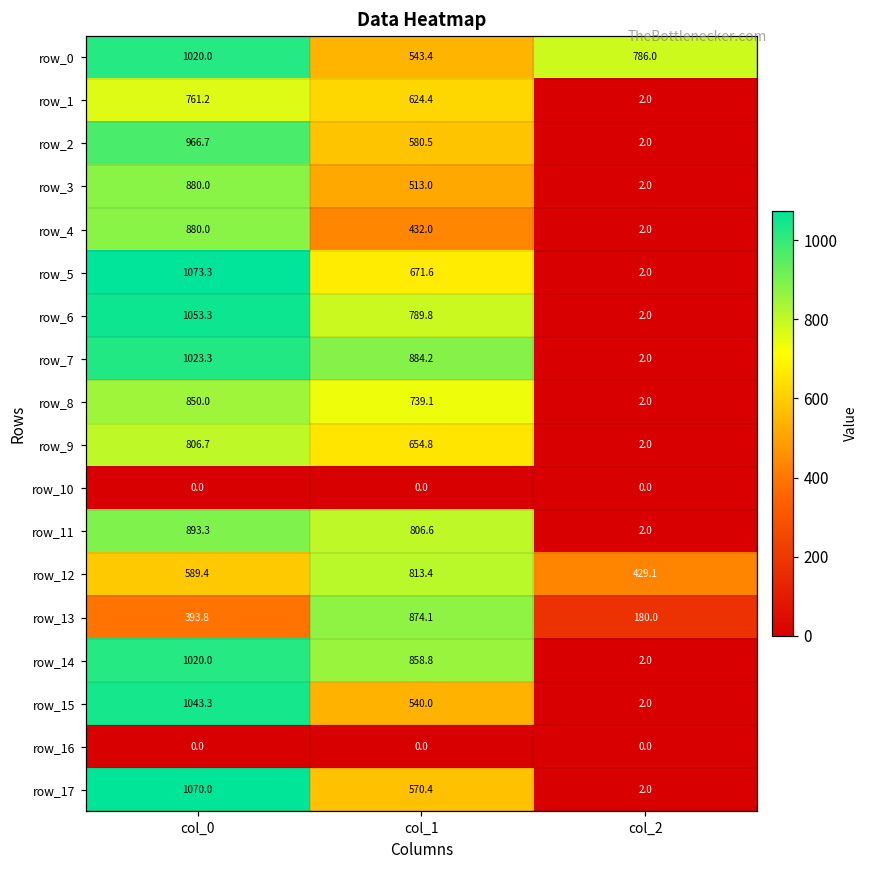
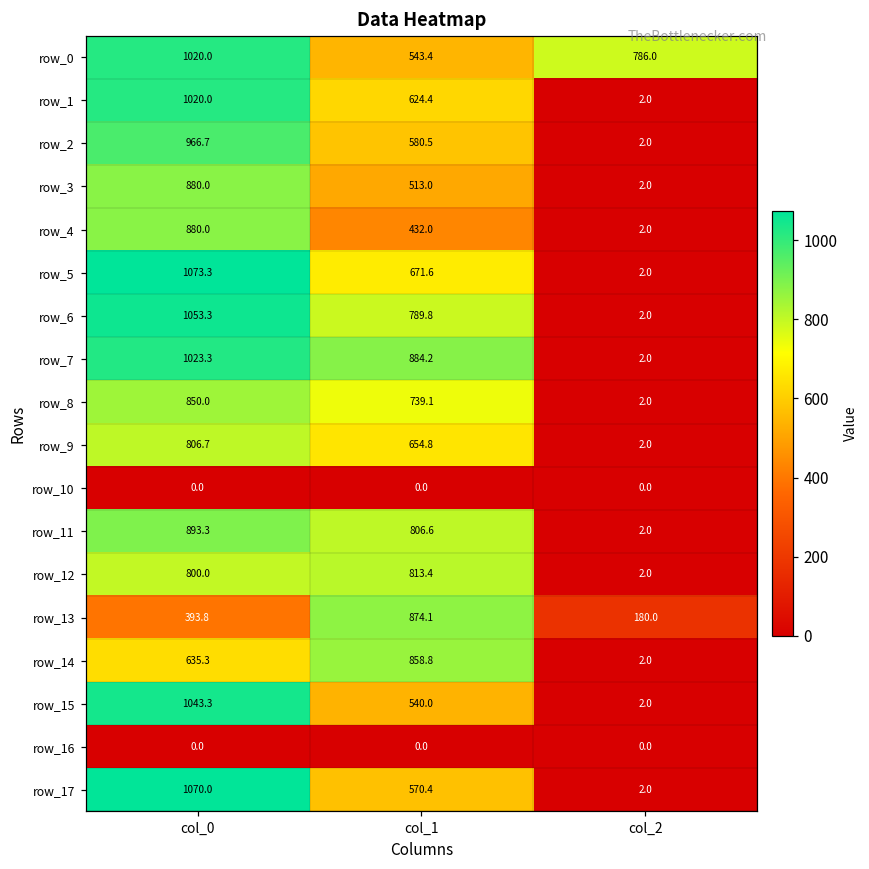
  {
    "row_0": {
      "col_0": 1020.0,
      "col_1": 543.4,
      "col_2": 786.0
    },
    "row_1": {
-     "col_0": 761.2,
+     "col_0": 1020.0,
      "col_1": 624.4,
      "col_2": 2.0
    },
    "row_2": {
      "col_0": 966.7,
      "col_1": 580.5,
      "col_2": 2.0
    },
    "row_3": {
      "col_0": 880.0,
      "col_1": 513.0,
      "col_2": 2.0
    },
    "row_4": {
      "col_0": 880.0,
      "col_1": 432.0,
      "col_2": 2.0
    },
    "row_5": {
      "col_0": 1073.3,
      "col_1": 671.6,
      "col_2": 2.0
    },
    "row_6": {
      "col_0": 1053.3,
      "col_1": 789.8,
      "col_2": 2.0
    },
    "row_7": {
      "col_0": 1023.3,
      "col_1": 884.2,
      "col_2": 2.0
    },
    "row_8": {
      "col_0": 850.0,
      "col_1": 739.1,
      "col_2": 2.0
    },
    "row_9": {
      "col_0": 806.7,
      "col_1": 654.8,
      "col_2": 2.0
    },
    "row_10": {
      "col_0": 0.0,
      "col_1": 0.0,
      "col_2": 0.0
    },
    "row_11": {
      "col_0": 893.3,
      "col_1": 806.6,
      "col_2": 2.0
    },
    "row_12": {
-     "col_0": 589.4,
+     "col_0": 800.0,
      "col_1": 813.4,
-     "col_2": 429.1
+     "col_2": 2.0
    },
    "row_13": {
      "col_0": 393.8,
      "col_1": 874.1,
      "col_2": 180.0
    },
    "row_14": {
-     "col_0": 1020.0,
+     "col_0": 635.3,
      "col_1": 858.8,
      "col_2": 2.0
    },
    "row_15": {
      "col_0": 1043.3,
      "col_1": 540.0,
      "col_2": 2.0
    },
    "row_16": {
      "col_0": 0.0,
      "col_1": 0.0,
      "col_2": 0.0
    },
    "row_17": {
      "col_0": 1070.0,
      "col_1": 570.4,
      "col_2": 2.0
    }
  }
